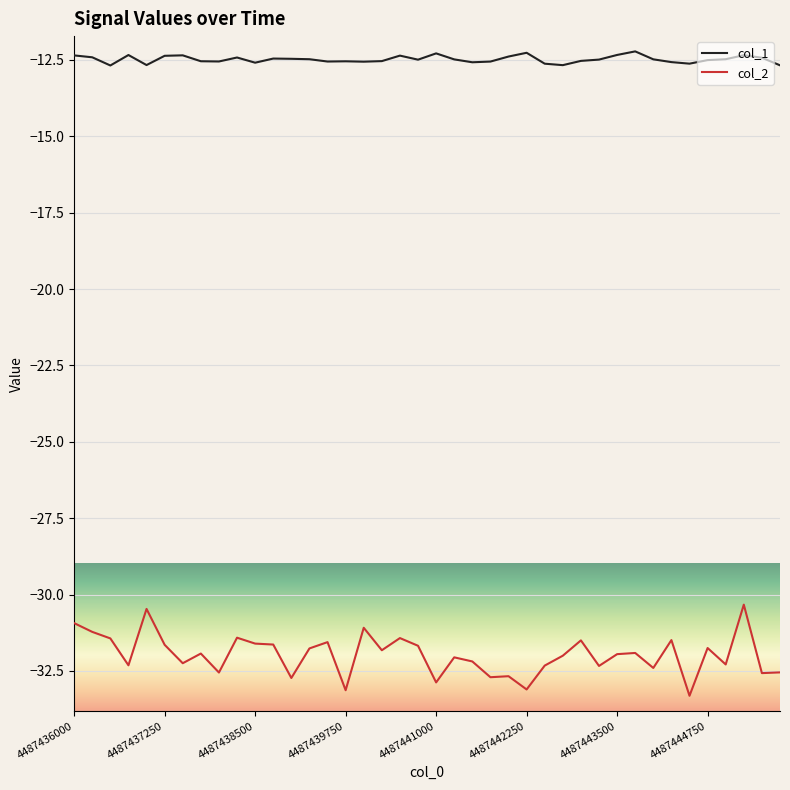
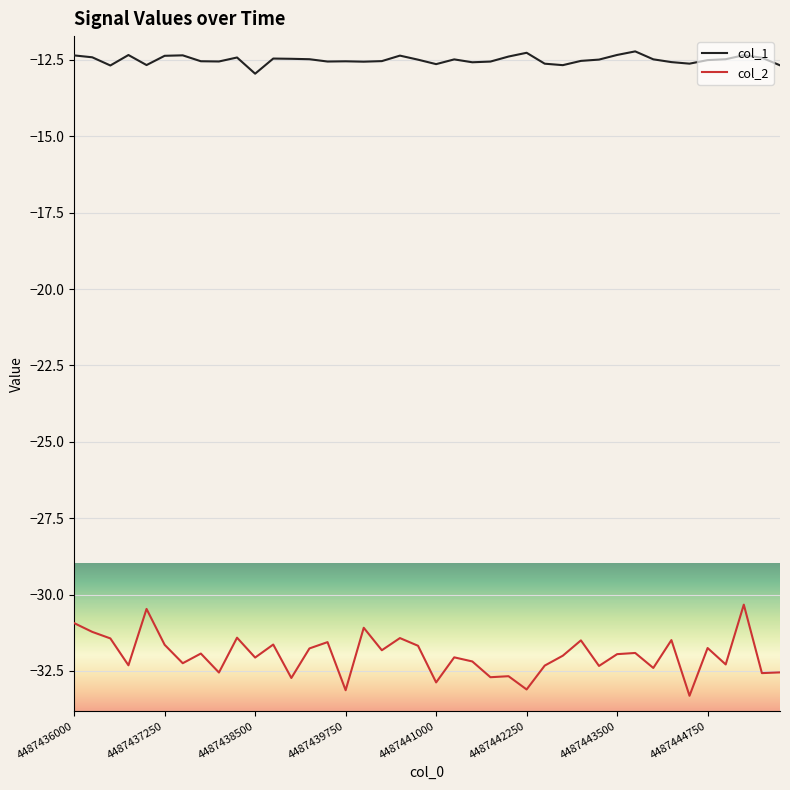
  {
    "col_1": {
      "4487436000": -12.4,
      "4487437250": -12.4,
-     "4487438500": -12.6,
+     "4487438500": -13.0,
      "4487439750": -12.5,
-     "4487441000": -12.3,
+     "4487441000": -12.6,
      "4487442250": -12.3,
      "4487443500": -12.3
    },
    "col_2": {
      "4487436000": -30.9,
      "4487437250": -31.6,
-     "4487438500": -31.6,
+     "4487438500": -32.1,
      "4487439750": -33.1,
      "4487441000": -32.9,
      "4487442250": -33.1,
      "4487443500": -31.9,
      "4487444750": -31.7
    }
  }
